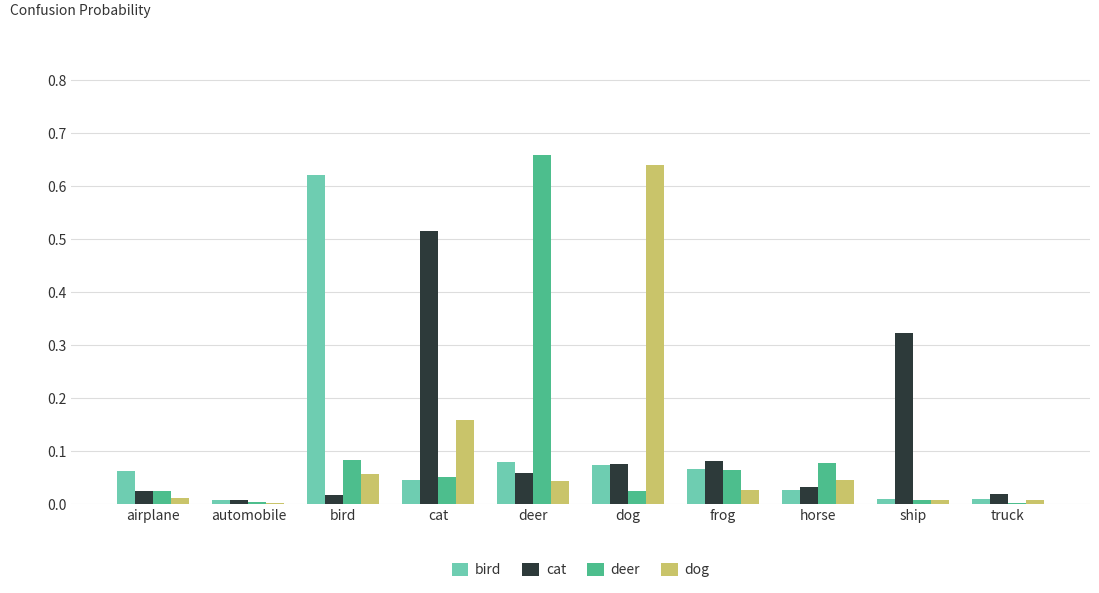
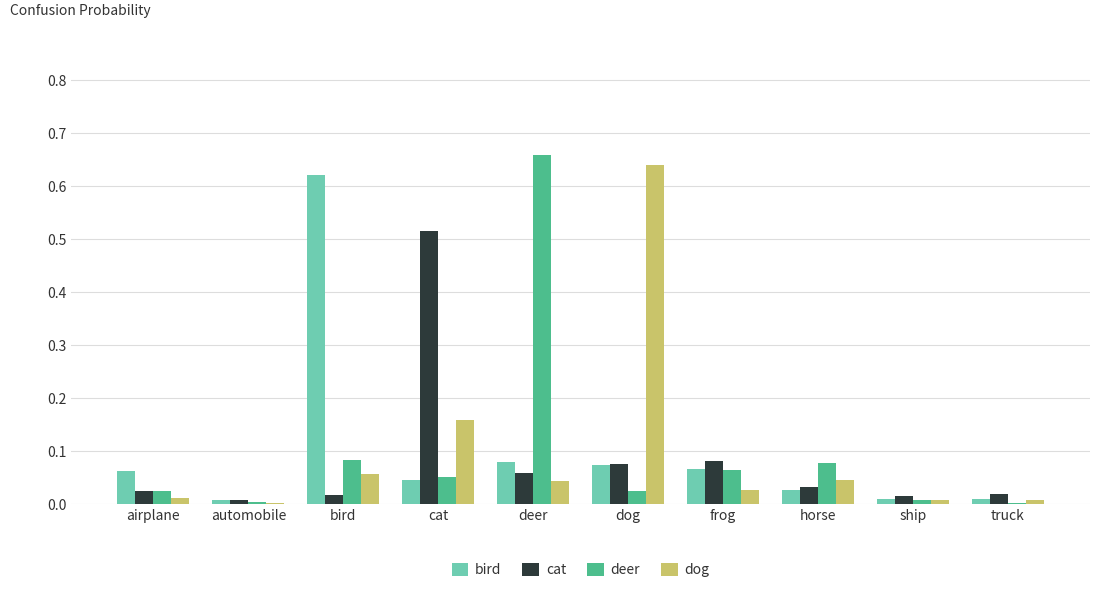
  {
    "cat": {
      "airplane": 0.02,
      "automobile": 0.01,
      "bird": 0.02,
      "cat": 0.52,
      "deer": 0.06,
      "dog": 0.08,
      "frog": 0.08,
      "horse": 0.03,
-     "ship": 0.32,
+     "ship": 0.02,
      "truck": 0.02
    },
    "dog": {
      "airplane": 0.01,
      "bird": 0.06,
      "cat": 0.16,
      "deer": 0.04,
      "dog": 0.64,
      "frog": 0.03,
      "horse": 0.05,
      "ship": 0.01,
      "truck": 0.01
    }
  }
